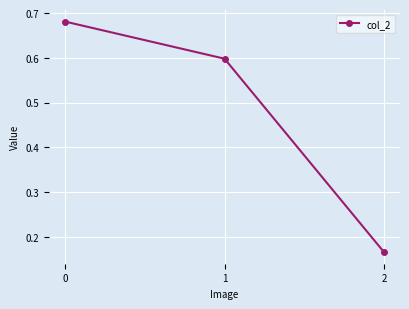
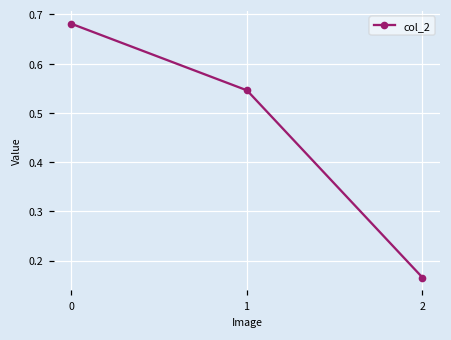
  {
    "0": 0.68,
-   "1": 0.60,
+   "1": 0.55,
    "2": 0.17
  }
